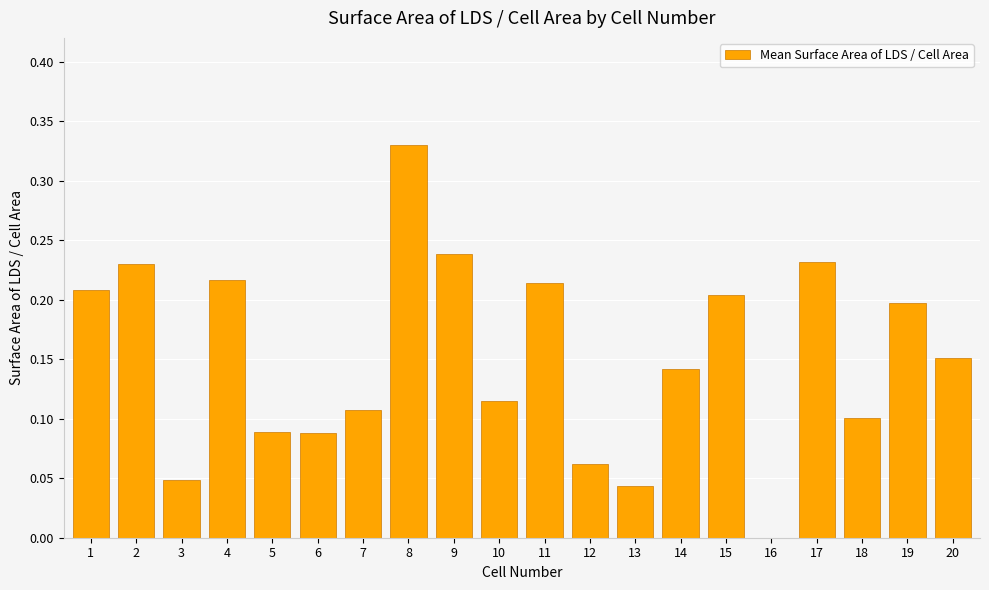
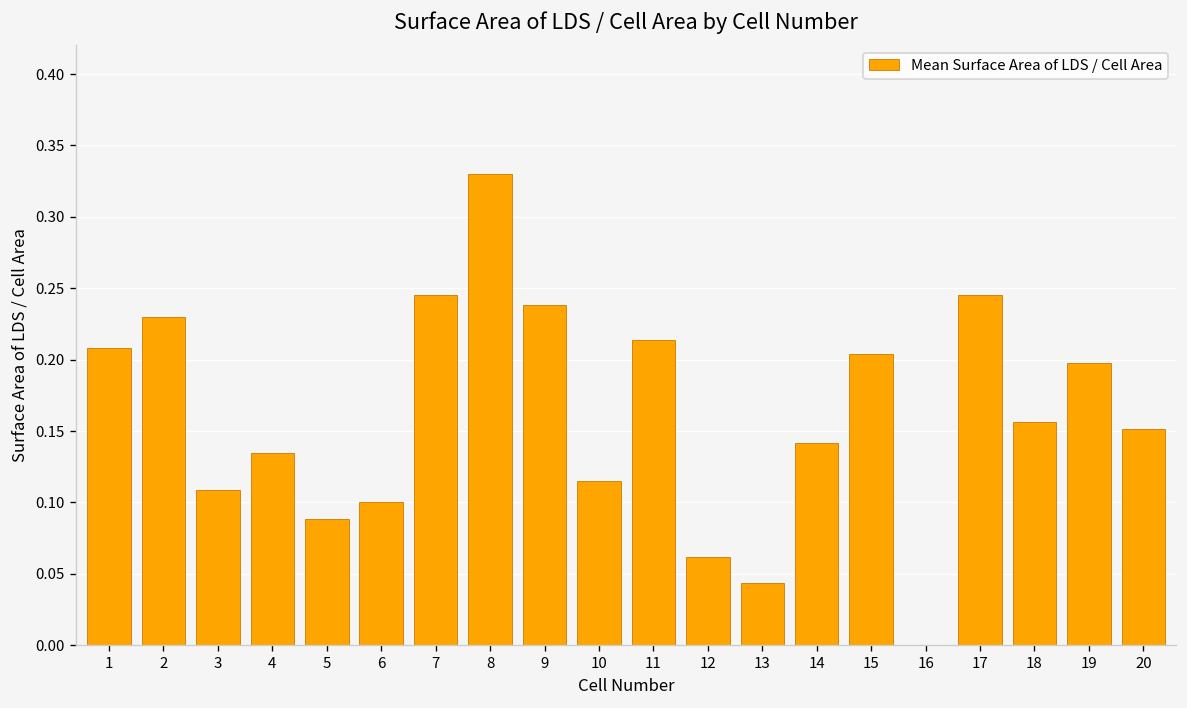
  {
    "1": 0.208,
    "2": 0.230,
-   "3": 0.049,
-   "4": 0.217,
+   "3": 0.109,
+   "4": 0.135,
    "5": 0.089,
-   "6": 0.088,
-   "7": 0.107,
+   "6": 0.101,
+   "7": 0.245,
    "8": 0.330,
    "9": 0.238,
    "10": 0.115,
    "11": 0.214,
    "12": 0.062,
    "13": 0.043,
    "14": 0.141,
    "15": 0.204,
    "16": 0.000,
-   "17": 0.232,
-   "18": 0.101,
+   "17": 0.245,
+   "18": 0.156,
    "19": 0.198,
    "20": 0.151
  }
